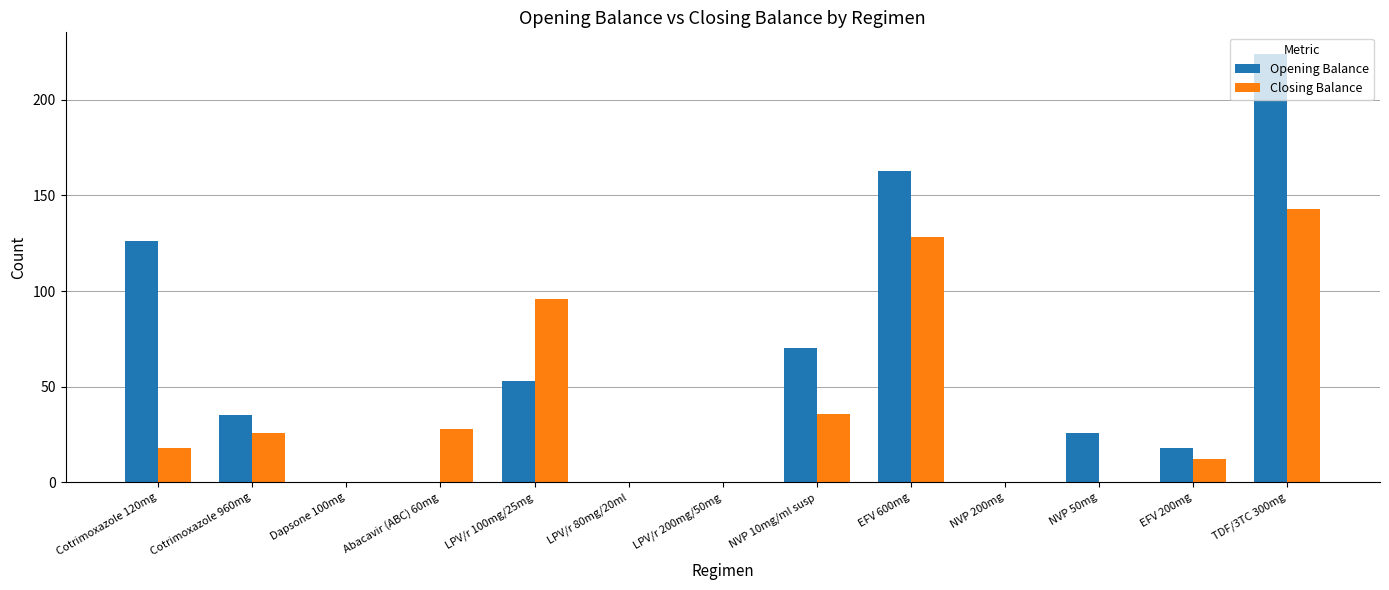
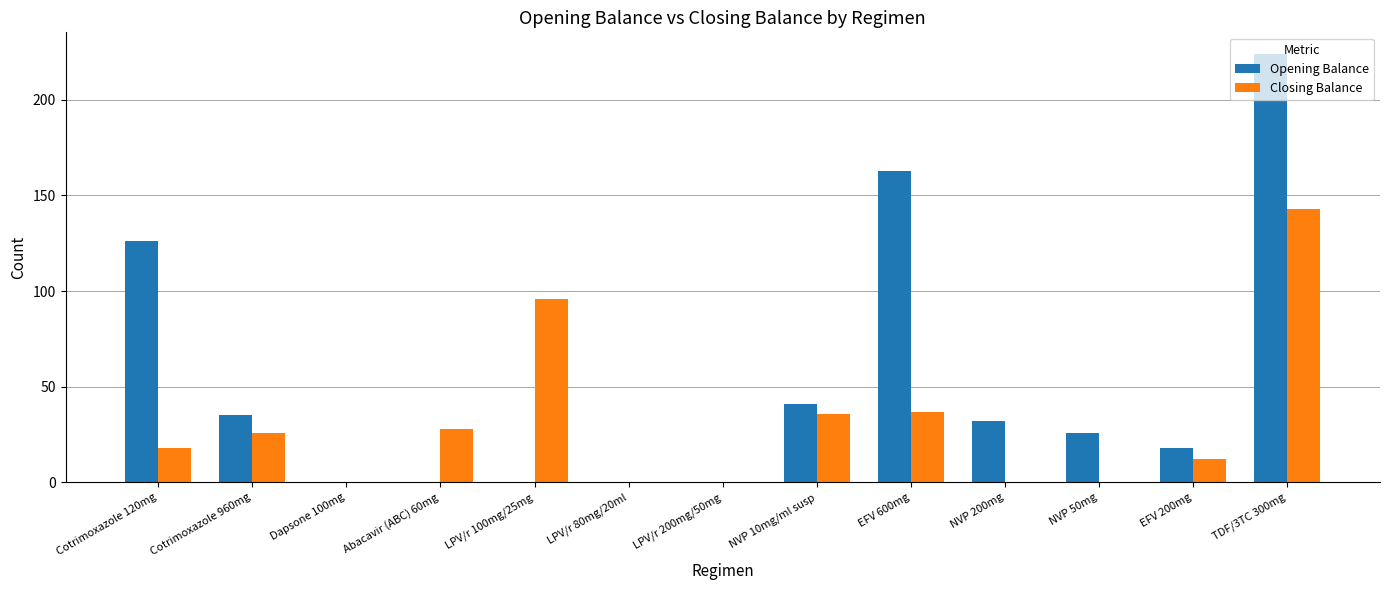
  {
    "Opening Balance": {
      "Cotrimoxazole 120mg": 126,
      "Cotrimoxazole 960mg": 35,
      "Dapsone 100mg": 0,
      "Abacavir (ABC) 60mg": 0,
-     "LPV/r 100mg/25mg": 53,
+     "LPV/r 100mg/25mg": 0,
      "LPV/r 80mg/20ml": 0,
      "LPV/r 200mg/50mg": 0,
-     "NVP 10mg/ml susp": 70,
+     "NVP 10mg/ml susp": 41,
      "EFV 600mg": 163,
-     "NVP 200mg": 0,
+     "NVP 200mg": 32,
      "NVP 50mg": 26,
      "EFV 200mg": 18
    },
    "Closing Balance": {
      "Cotrimoxazole 120mg": 18,
      "Cotrimoxazole 960mg": 26,
      "Dapsone 100mg": 0,
      "Abacavir (ABC) 60mg": 28,
      "LPV/r 100mg/25mg": 96,
      "LPV/r 80mg/20ml": 0,
      "LPV/r 200mg/50mg": 0,
      "NVP 10mg/ml susp": 36,
-     "EFV 600mg": 128,
+     "EFV 600mg": 37,
      "NVP 200mg": 0,
      "NVP 50mg": 0,
      "EFV 200mg": 12,
      "TDF/3TC 300mg": 143
    }
  }
